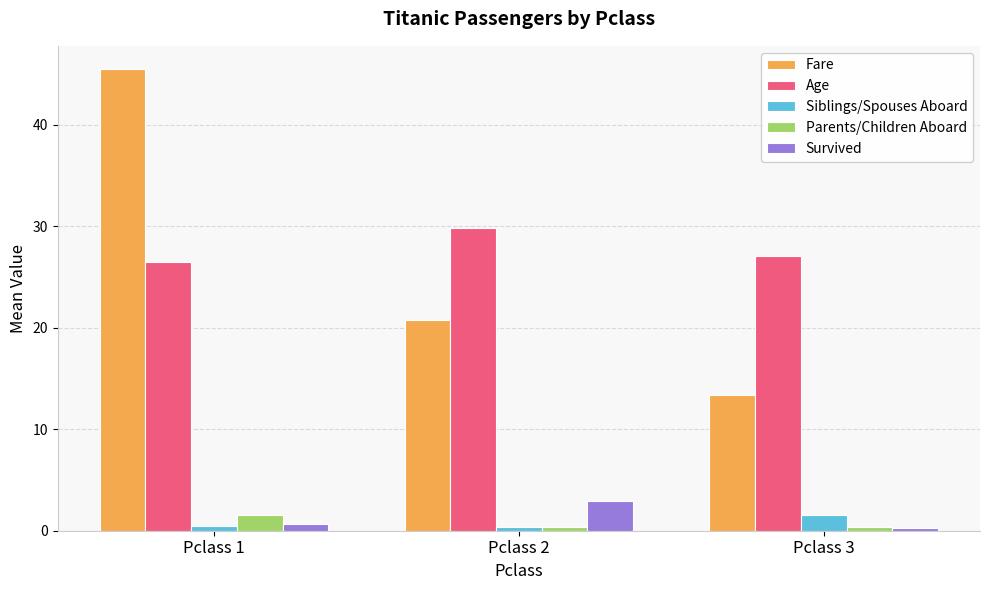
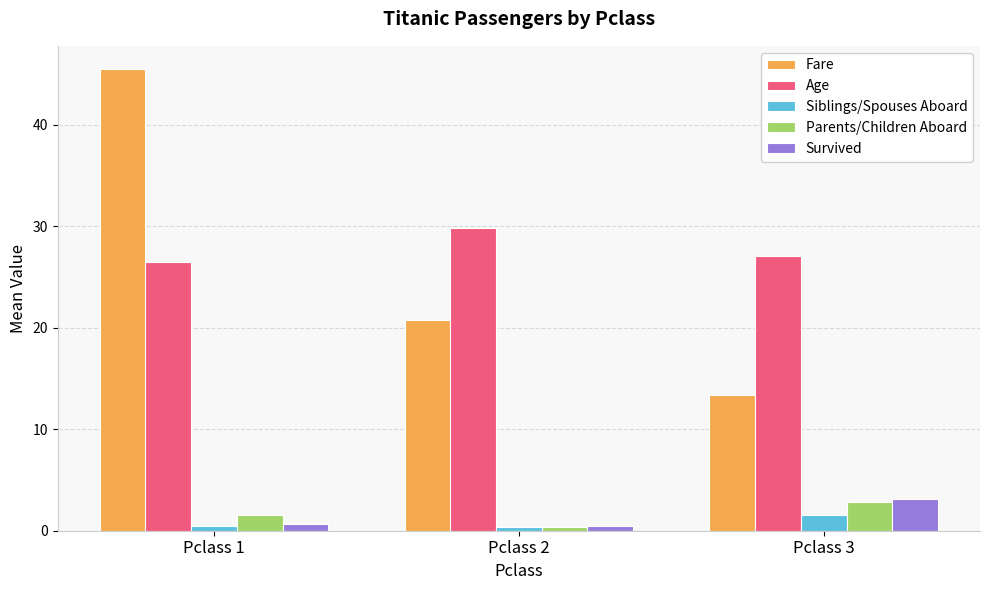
  {
    "Fare": {
      "Pclass 1": 45.5,
      "Pclass 2": 20.8,
      "Pclass 3": 13.4
    },
    "Age": {
      "Pclass 1": 26.4,
      "Pclass 2": 29.9,
      "Pclass 3": 27.1
    },
    "Siblings/Spouses Aboard": {
      "Pclass 1": 0.4,
      "Pclass 2": 0.4,
      "Pclass 3": 1.5
    },
    "Parents/Children Aboard": {
      "Pclass 1": 1.5,
      "Pclass 2": 0.4,
-     "Pclass 3": 0.4
+     "Pclass 3": 2.8
    },
    "Survived": {
      "Pclass 1": 0.6,
-     "Pclass 2": 3.0,
-     "Pclass 3": 0.2
+     "Pclass 2": 0.5,
+     "Pclass 3": 3.1
    }
  }
